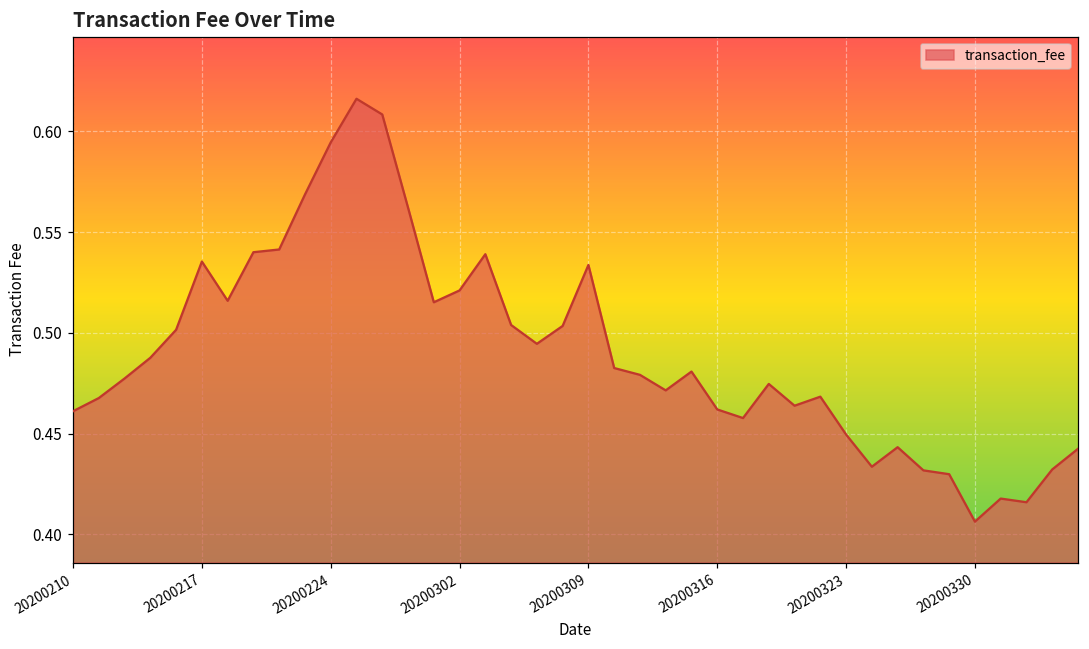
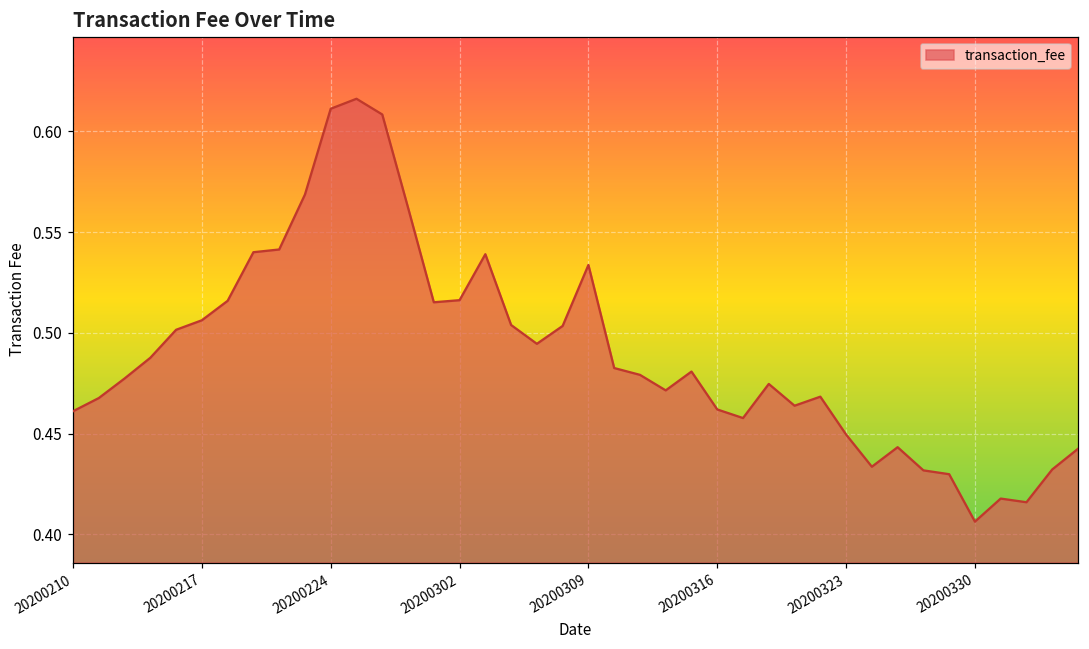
  {
    "20200210": 0.461,
-   "20200217": 0.535,
-   "20200224": 0.594,
-   "20200302": 0.521,
+   "20200217": 0.506,
+   "20200224": 0.611,
+   "20200302": 0.516,
    "20200309": 0.534,
    "20200316": 0.462,
    "20200323": 0.450,
    "20200330": 0.406
  }
